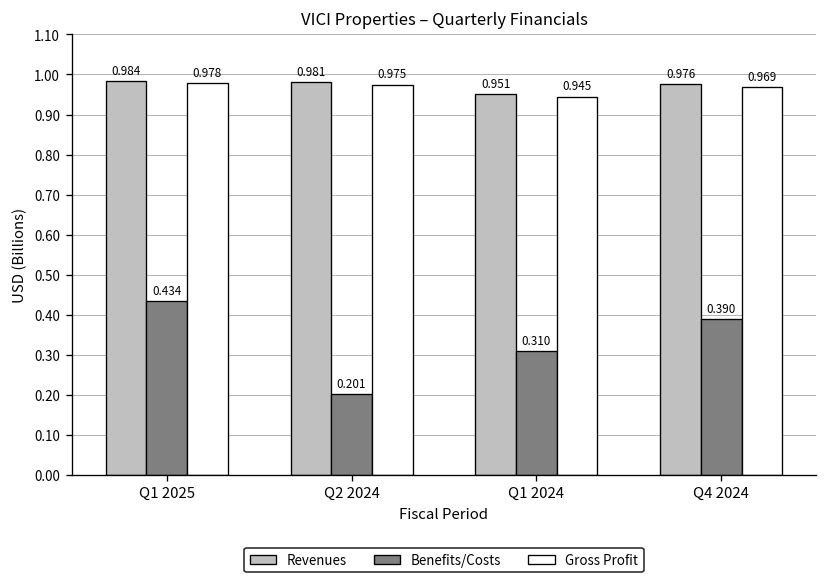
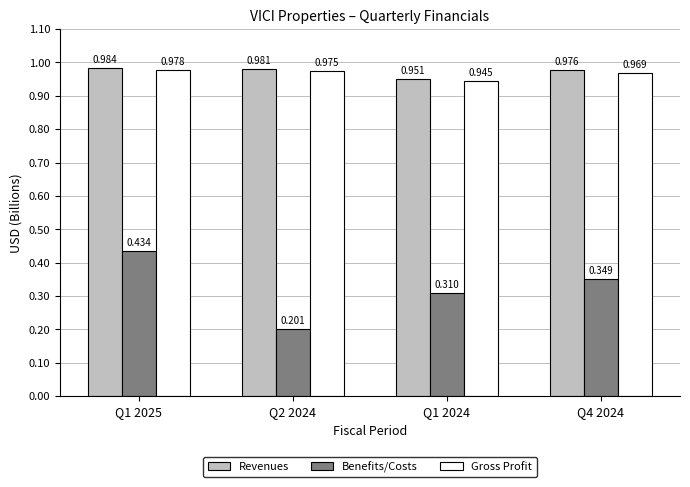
  {
    "Revenues": {
      "Q1 2025": 0.984,
      "Q2 2024": 0.981,
      "Q1 2024": 0.951,
      "Q4 2024": 0.976
    },
    "Benefits/Costs": {
      "Q1 2025": 0.434,
      "Q2 2024": 0.201,
      "Q1 2024": 0.310,
-     "Q4 2024": 0.390
+     "Q4 2024": 0.349
    },
    "Gross Profit": {
      "Q1 2025": 0.978,
      "Q2 2024": 0.975,
      "Q1 2024": 0.945,
      "Q4 2024": 0.969
    }
  }
